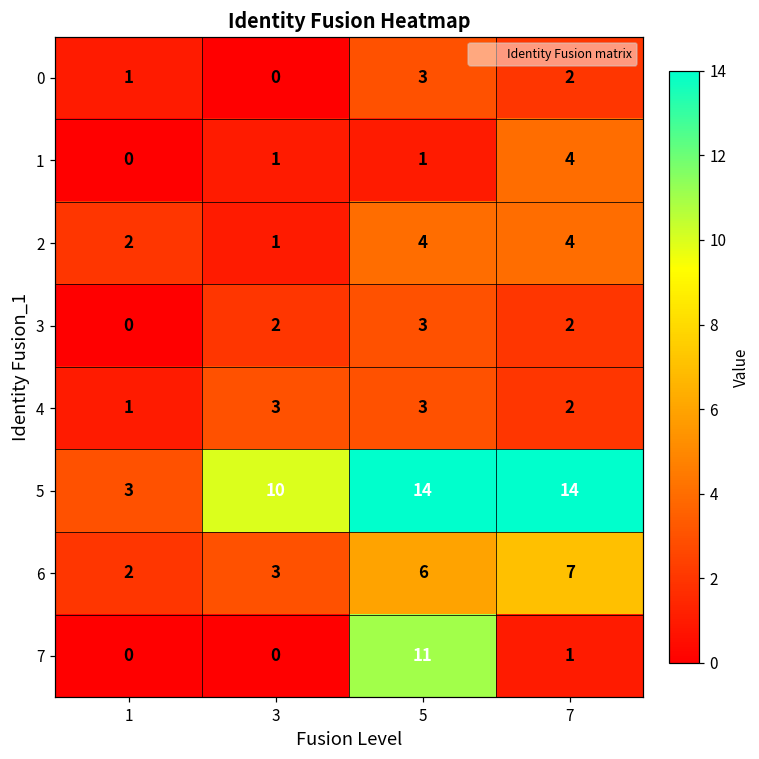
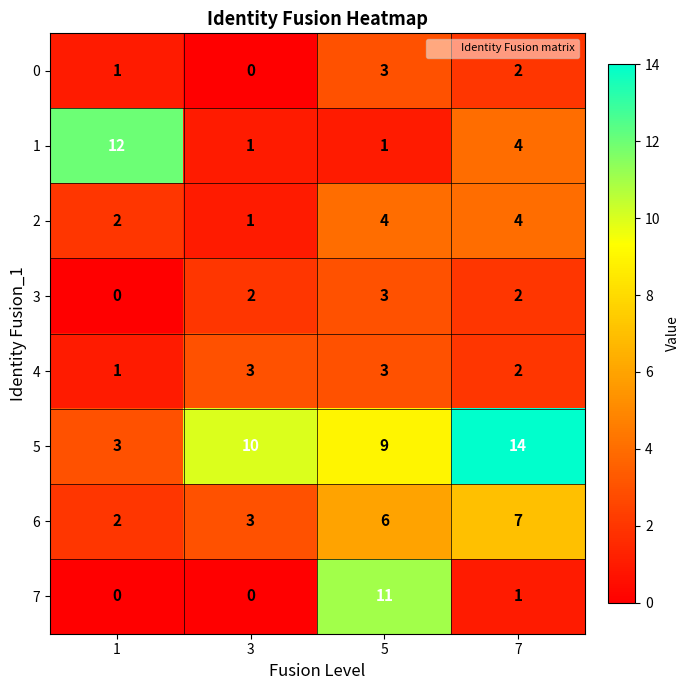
  {
    "0": {
      "1": 1,
      "3": 0,
      "5": 3,
      "7": 2
    },
    "1": {
-     "1": 0,
+     "1": 12,
      "3": 1,
      "5": 1,
      "7": 4
    },
    "2": {
      "1": 2,
      "3": 1,
      "5": 4,
      "7": 4
    },
    "3": {
      "1": 0,
      "3": 2,
      "5": 3,
      "7": 2
    },
    "4": {
      "1": 1,
      "3": 3,
      "5": 3,
      "7": 2
    },
    "5": {
      "1": 3,
      "3": 10,
-     "5": 14,
+     "5": 9,
      "7": 14
    },
    "6": {
      "1": 2,
      "3": 3,
      "5": 6,
      "7": 7
    },
    "7": {
      "1": 0,
      "3": 0,
      "5": 11,
      "7": 1
    }
  }
